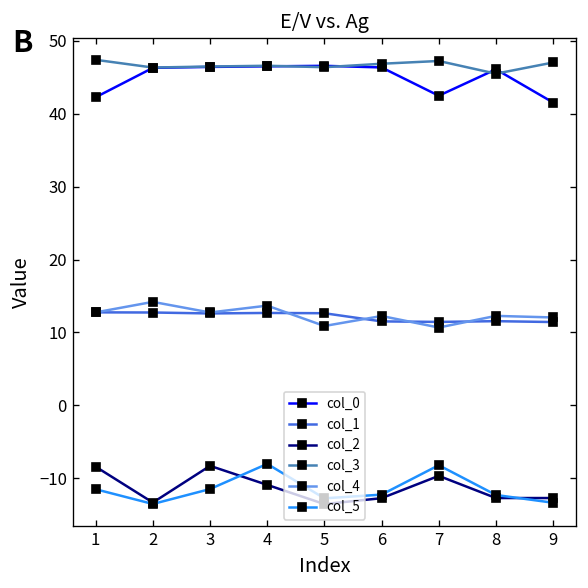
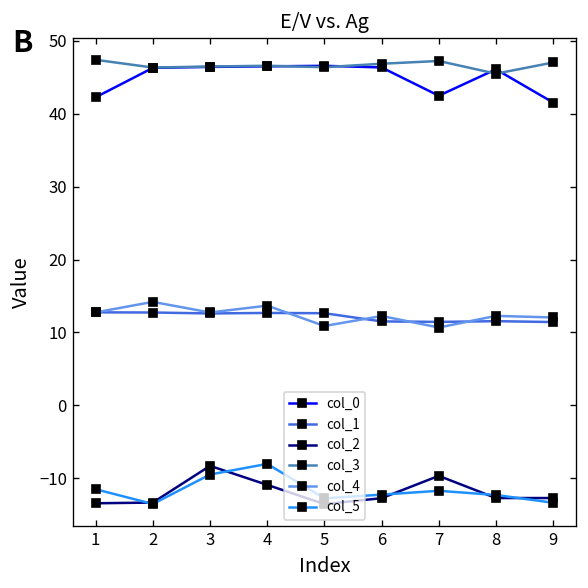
  {
    "col_0": {
      "1": 42,
      "6": 46,
      "7": 42,
      "8": 46,
      "9": 42
    },
    "col_2": {
-     "1": -8,
+     "1": -13,
      "3": -8,
      "4": -11,
      "6": -13,
      "7": -10,
      "9": -13
    },
    "col_5": {
      "1": -12,
-     "3": -11,
+     "3": -9,
      "4": -8,
      "6": -12,
-     "7": -8,
+     "7": -12,
      "9": -13
    }
  }
